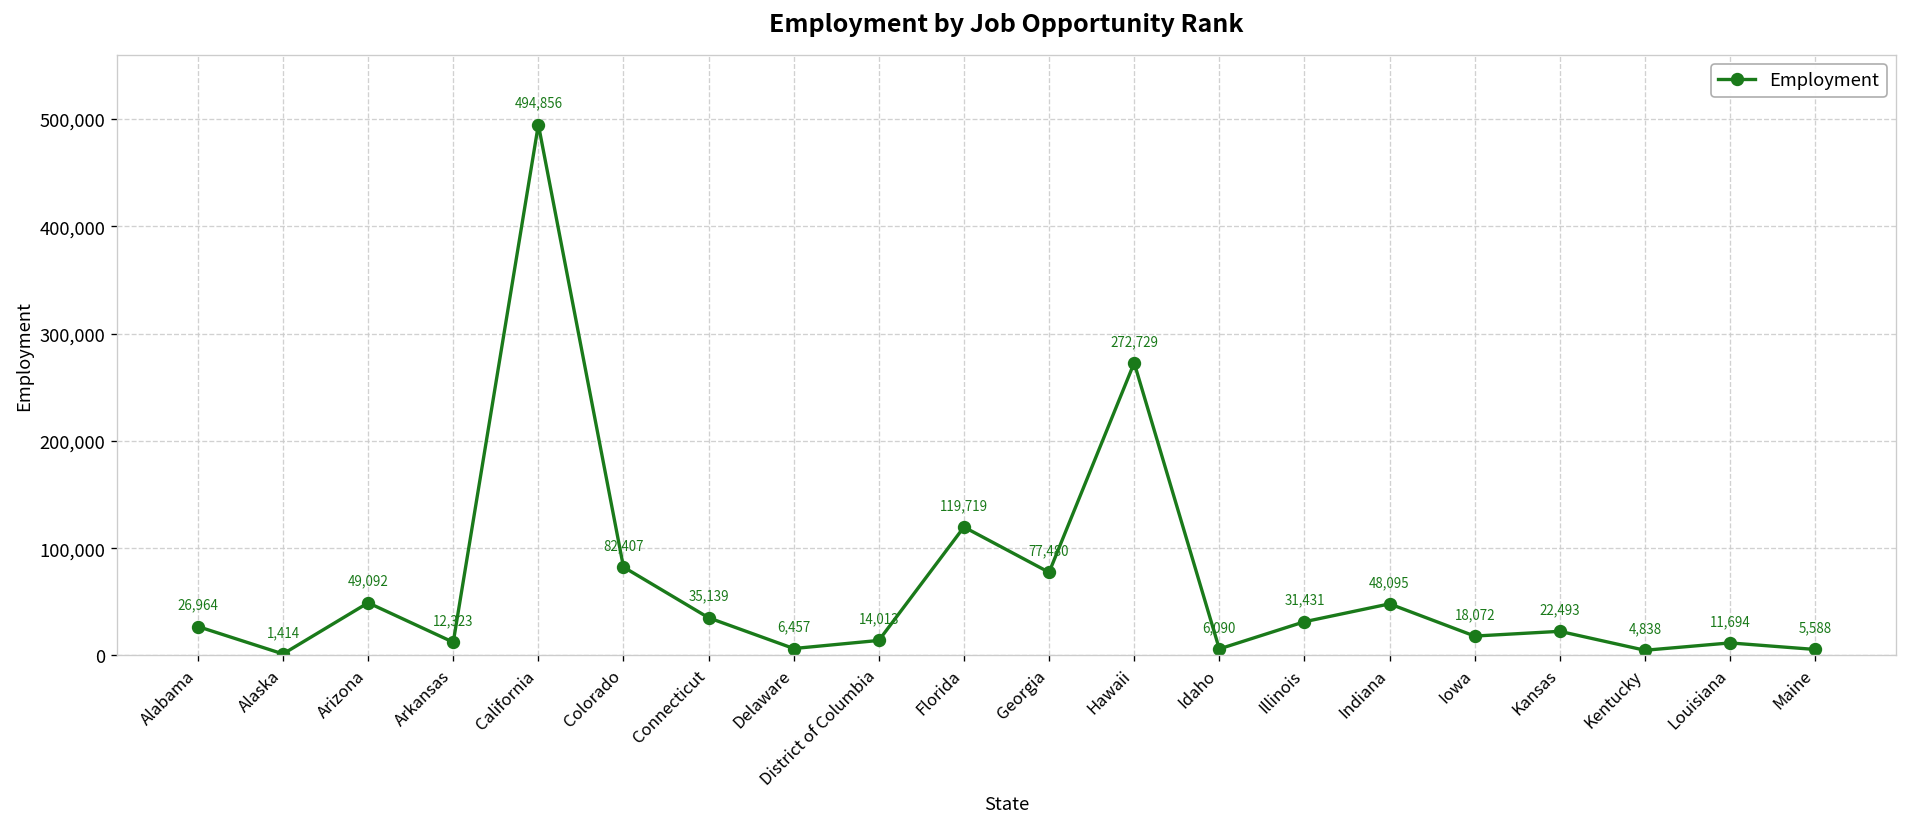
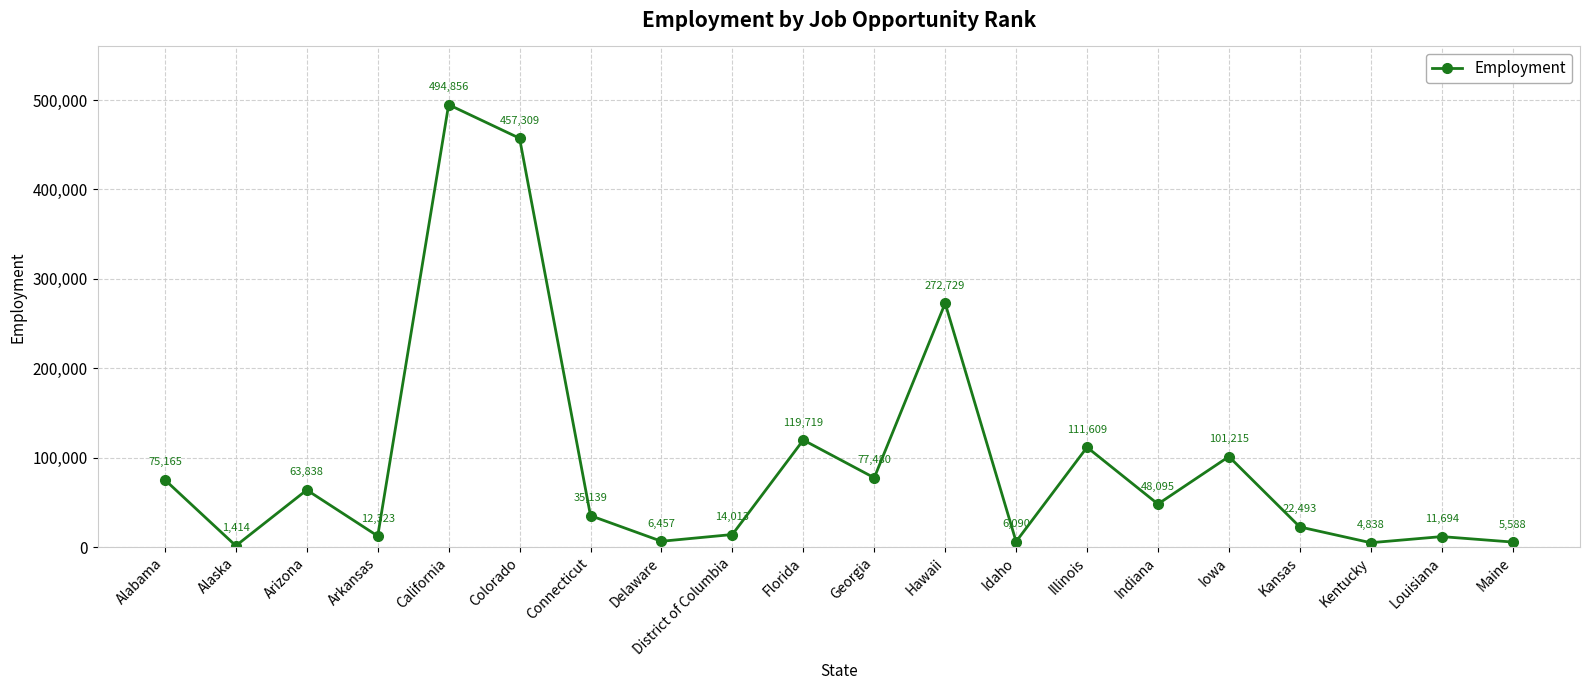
  {
-   "Alabama": "26,964",
+   "Alabama": "75,165",
    "Alaska": "1,414",
-   "Arizona": "49,092",
+   "Arizona": "63,838",
    "Arkansas": "12,323",
    "California": "494,856",
-   "Colorado": "82,407",
+   "Colorado": "457,309",
    "Connecticut": "35,139",
    "Delaware": "6,457",
    "District of Columbia": "14,013",
    "Florida": "119,719",
    "Georgia": "77,480",
    "Hawaii": "272,729",
    "Idaho": "6,090",
-   "Illinois": "31,431",
+   "Illinois": "111,609",
    "Indiana": "48,095",
-   "Iowa": "18,072",
+   "Iowa": "101,215",
    "Kansas": "22,493",
    "Kentucky": "4,838",
    "Louisiana": "11,694",
    "Maine": "5,588"
  }
